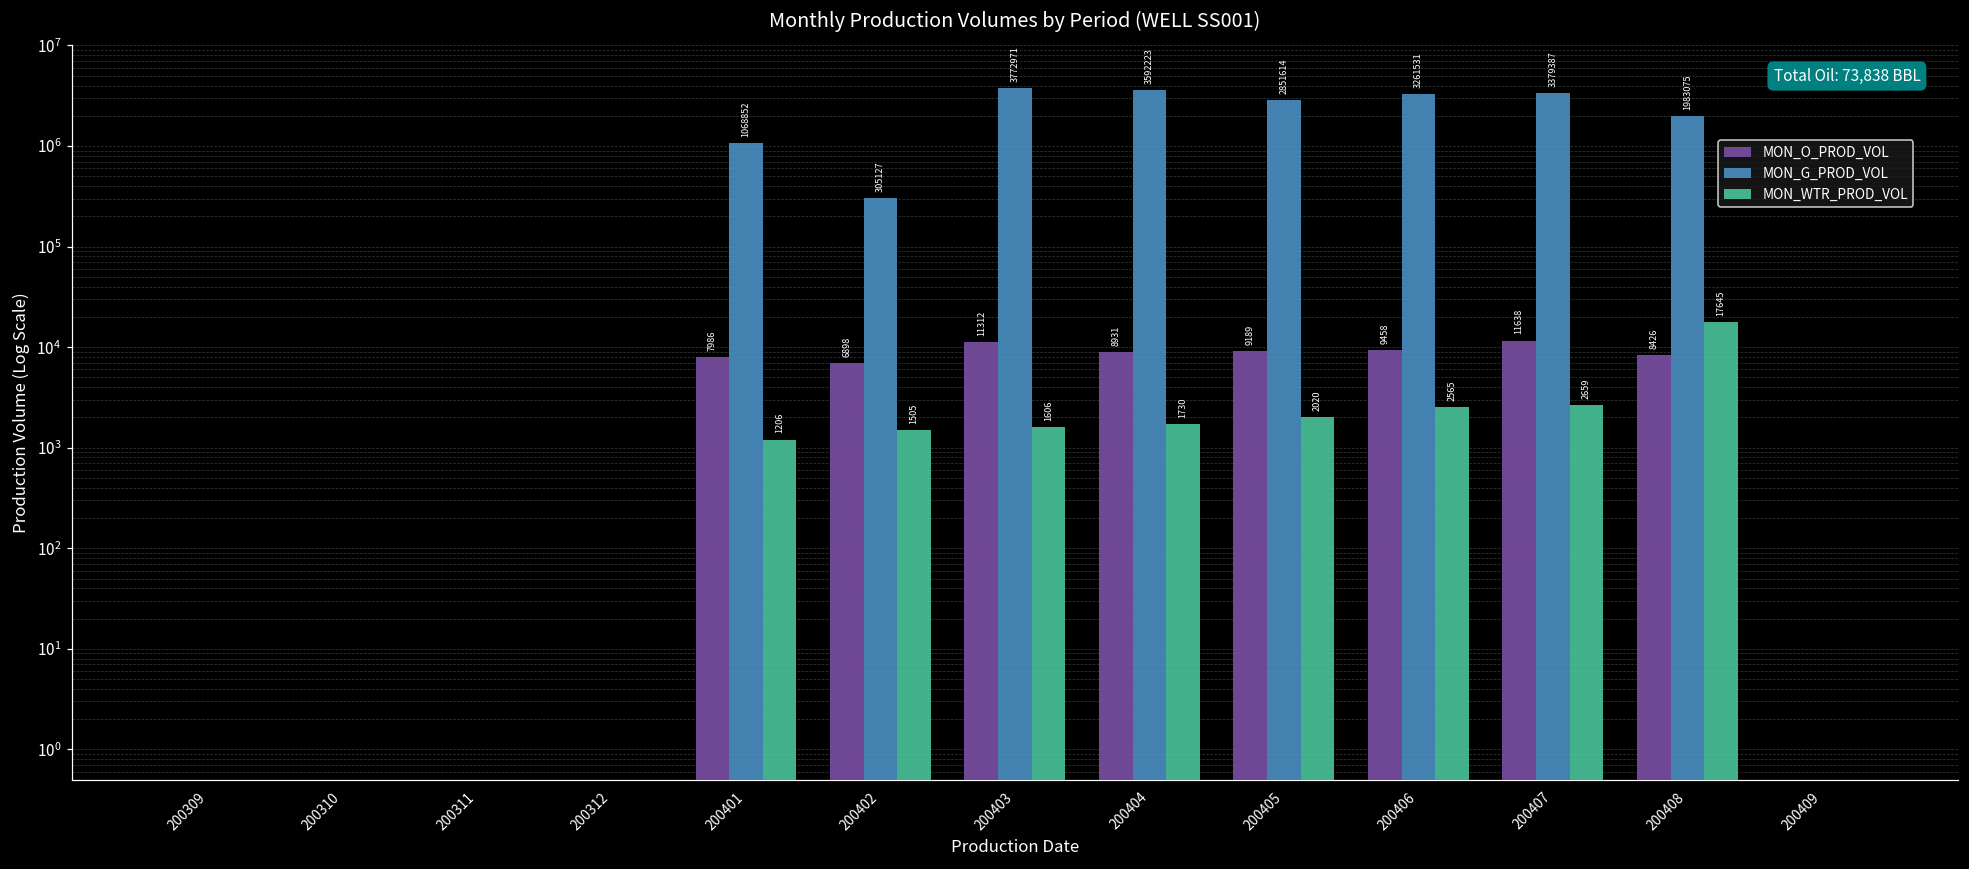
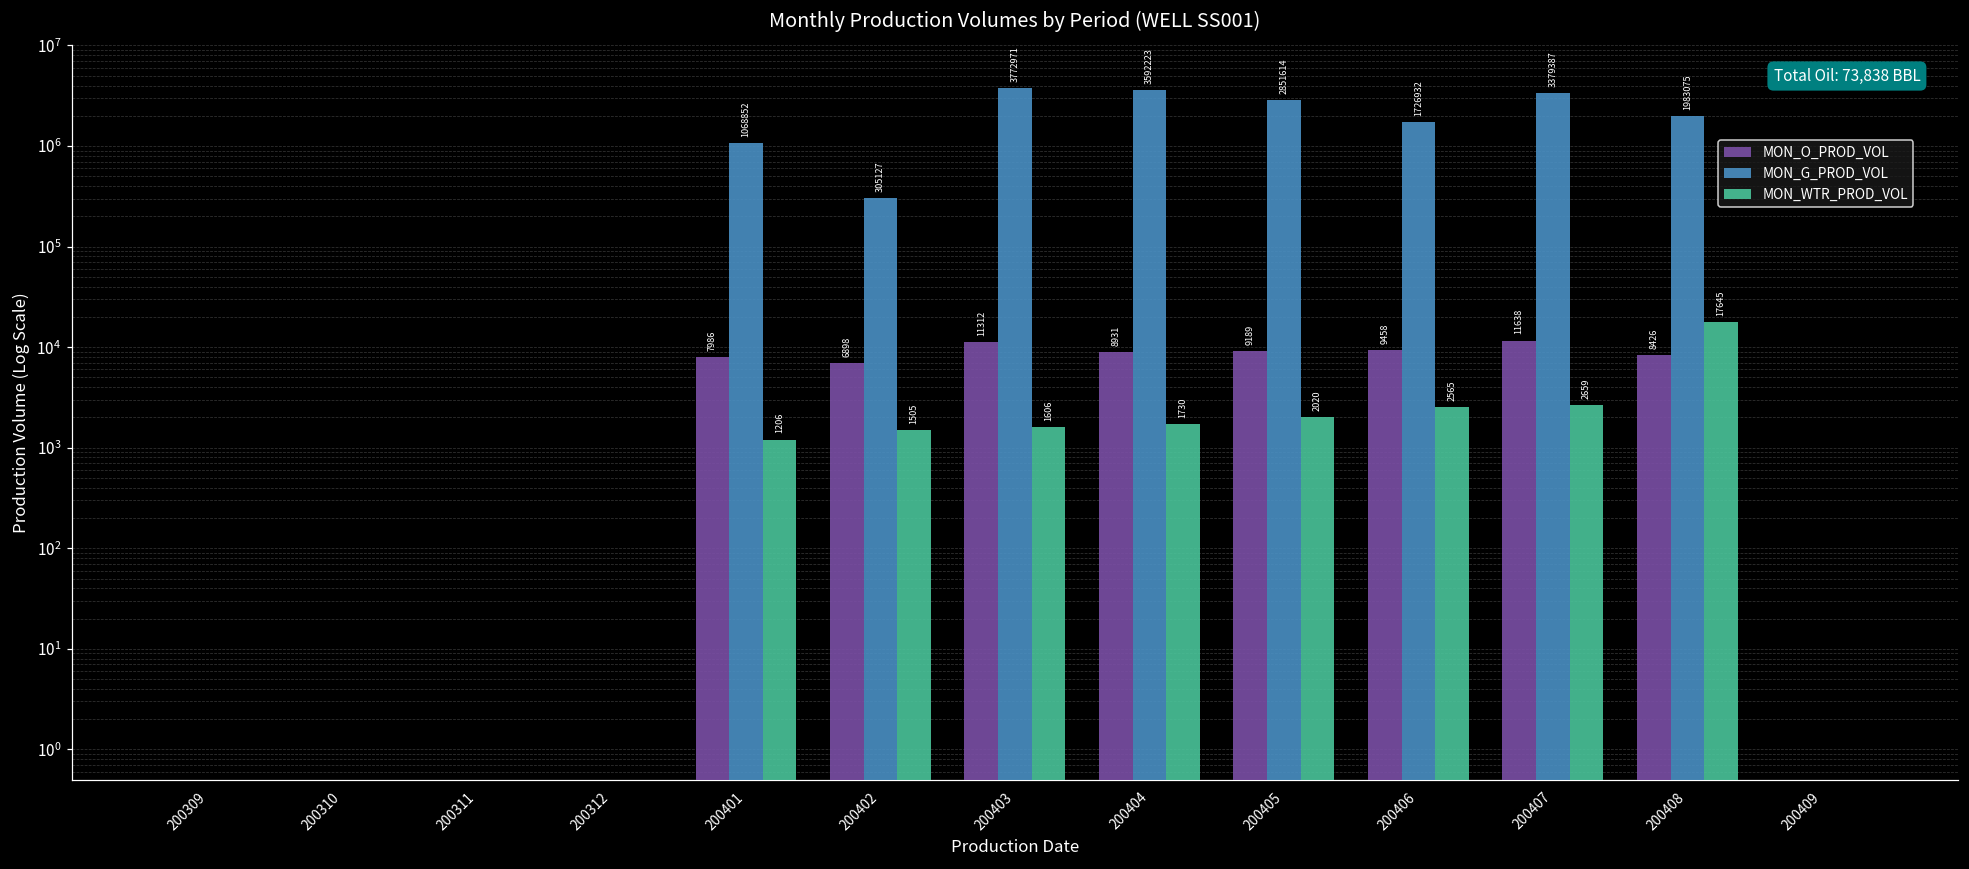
  {
    "MON_O_PROD_VOL": {
      "200401": 7986,
      "200402": 6898,
      "200403": 11312,
      "200404": 8931,
      "200405": 9189,
      "200406": 9458,
      "200407": 11638,
      "200408": 8426
    },
    "MON_G_PROD_VOL": {
      "200401": 1068852,
      "200402": 305127,
      "200403": 3772971,
      "200404": 3592223,
      "200405": 2851614,
-     "200406": 3261531,
+     "200406": 1726932,
      "200407": 3379387,
      "200408": 1983075
    },
    "MON_WTR_PROD_VOL": {
      "200401": 1206,
      "200402": 1505,
      "200403": 1606,
      "200404": 1730,
      "200405": 2020,
      "200406": 2565,
      "200407": 2659,
      "200408": 17645
    }
  }
